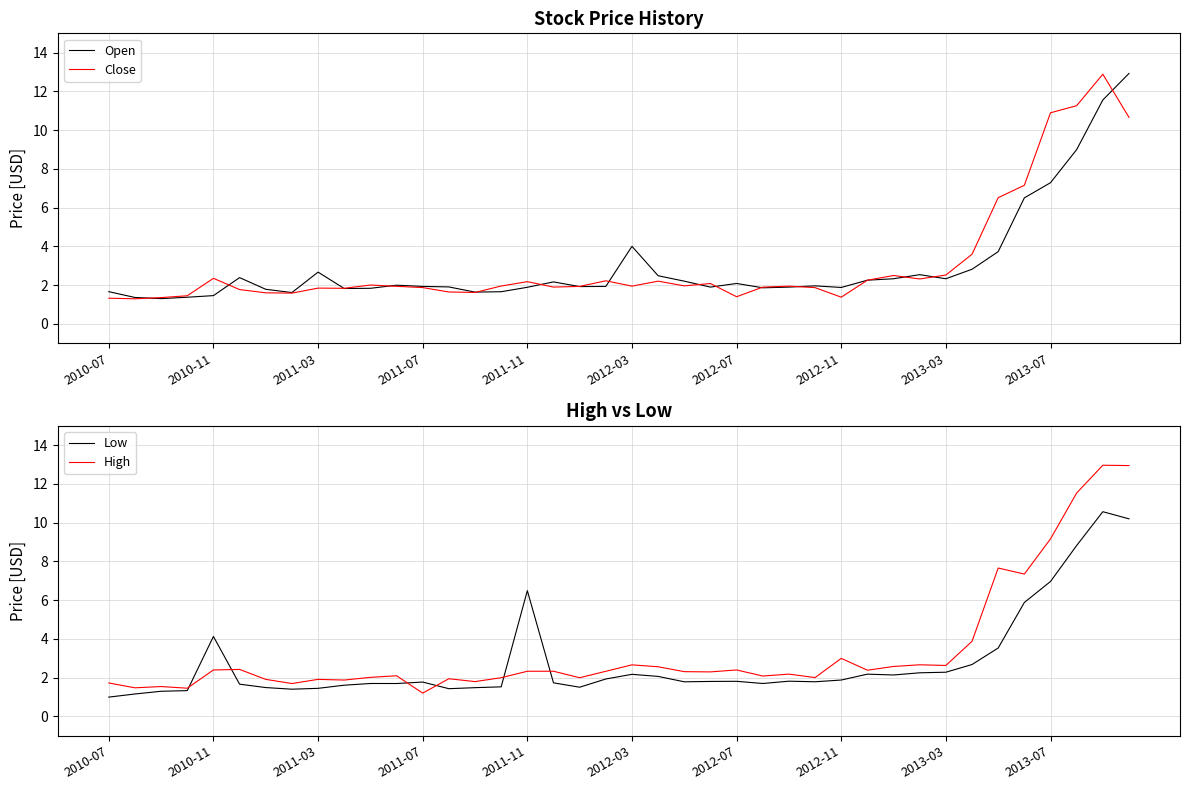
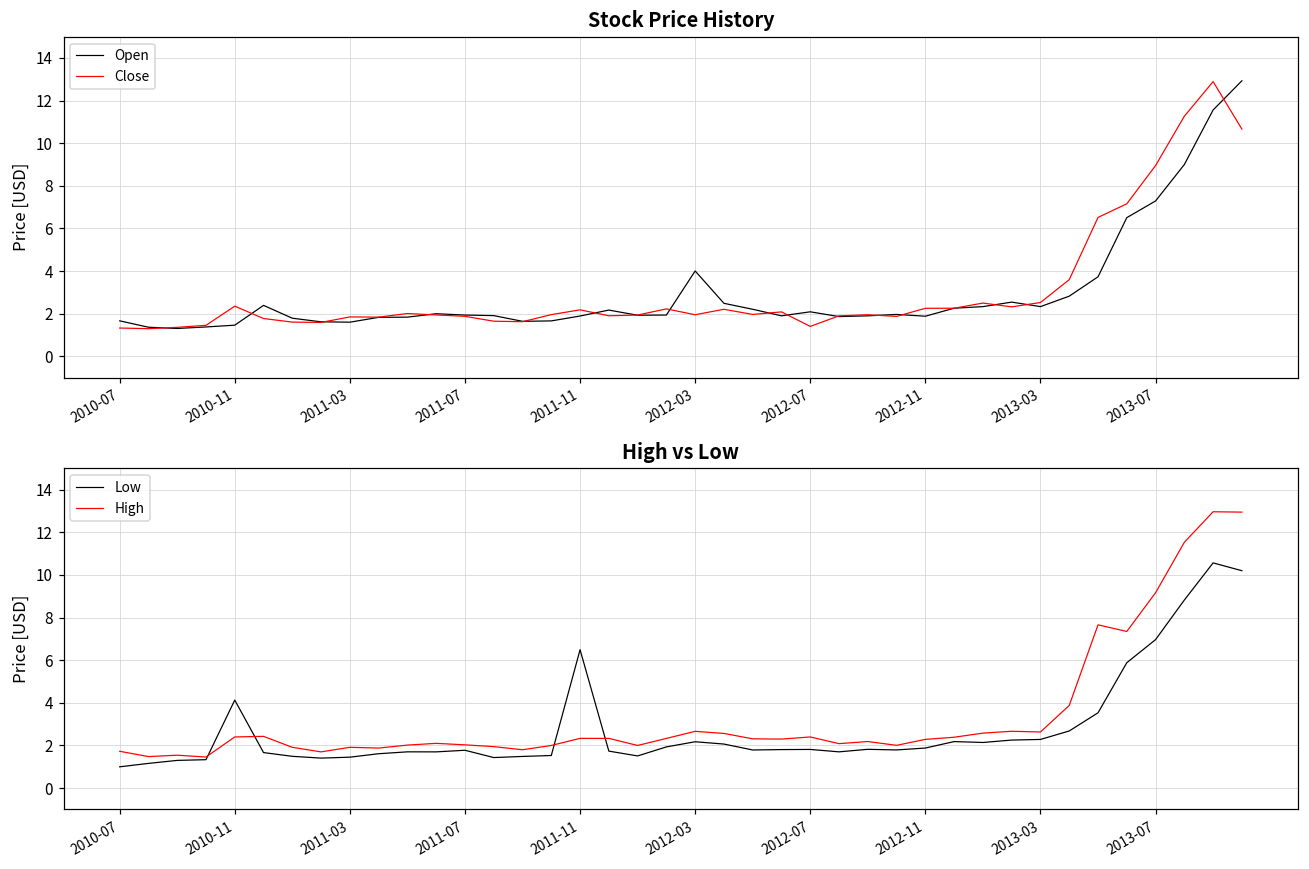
  {
    "Stock Price History": {
      "Open": {
        "2010-07": 1.7,
        "2010-11": 1.5,
-       "2011-03": 2.7,
+       "2011-03": 1.6,
        "2011-11": 1.9,
        "2012-03": 4.0,
        "2012-07": 2.1,
        "2012-11": 1.9,
        "2013-03": 2.3,
        "2013-07": 7.3
      },
      "Close": {
        "2010-07": 1.3,
        "2010-11": 2.4,
        "2011-03": 1.9,
        "2011-11": 2.2,
        "2012-03": 2.0,
        "2012-07": 1.4,
-       "2012-11": 1.4,
+       "2012-11": 2.3,
        "2013-03": 2.5,
-       "2013-07": 10.9
+       "2013-07": 9.0
      }
    },
    "High vs Low": {
      "Low": {
        "2010-07": 1.0,
        "2010-11": 4.1,
        "2011-03": 1.5,
        "2011-07": 1.8,
        "2011-11": 6.5,
        "2012-03": 2.2,
        "2012-07": 1.8,
        "2012-11": 1.9,
        "2013-03": 2.3,
        "2013-07": 7.0
      },
      "High": {
        "2010-07": 1.7,
        "2010-11": 2.4,
        "2011-03": 1.9,
-       "2011-07": 1.2,
+       "2011-07": 2.0,
        "2011-11": 2.3,
        "2012-03": 2.7,
        "2012-07": 2.4,
-       "2012-11": 3.0,
+       "2012-11": 2.3,
        "2013-03": 2.6,
        "2013-07": 9.2
      }
    }
  }
